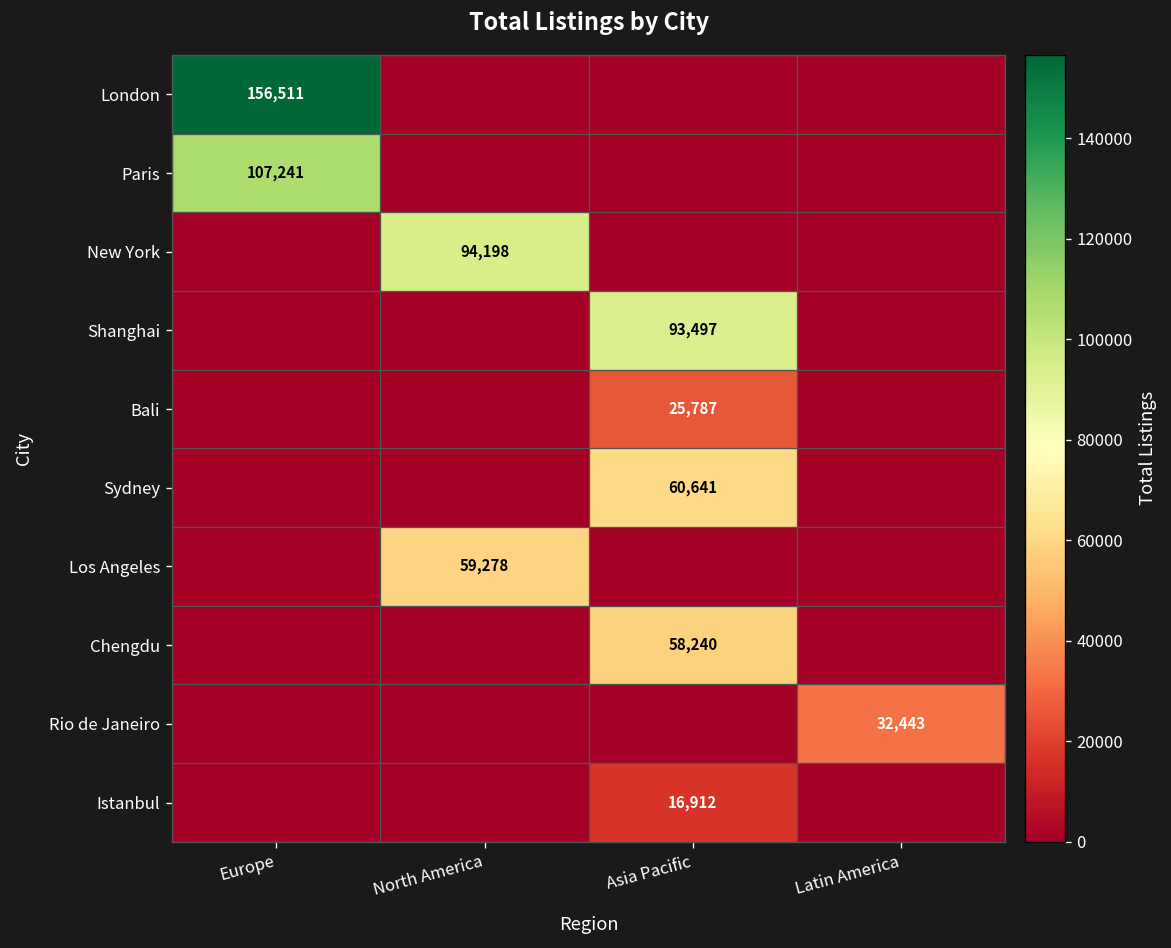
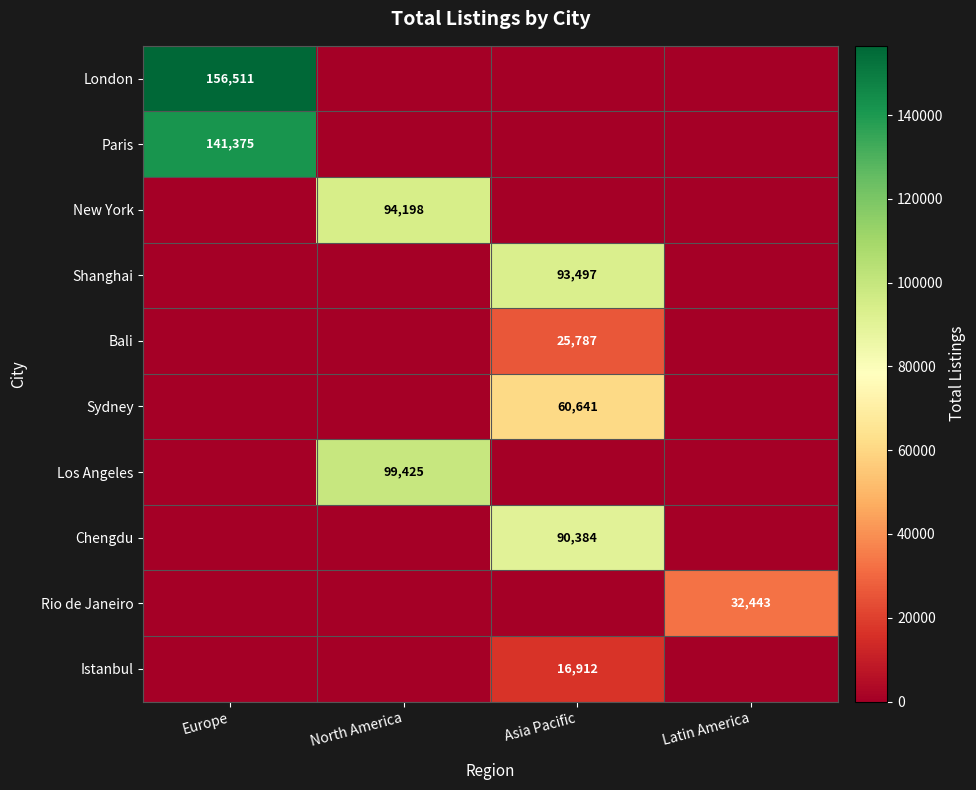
  {
    "London": {
      "Europe": "156,511"
    },
    "Paris": {
-     "Europe": "107,241"
+     "Europe": "141,375"
    },
    "New York": {
      "North America": "94,198"
    },
    "Shanghai": {
      "Asia Pacific": "93,497"
    },
    "Bali": {
      "Asia Pacific": "25,787"
    },
    "Sydney": {
      "Asia Pacific": "60,641"
    },
    "Los Angeles": {
-     "North America": "59,278"
+     "North America": "99,425"
    },
    "Chengdu": {
-     "Asia Pacific": "58,240"
+     "Asia Pacific": "90,384"
    },
    "Rio de Janeiro": {
      "Latin America": "32,443"
    },
    "Istanbul": {
      "Asia Pacific": "16,912"
    }
  }
